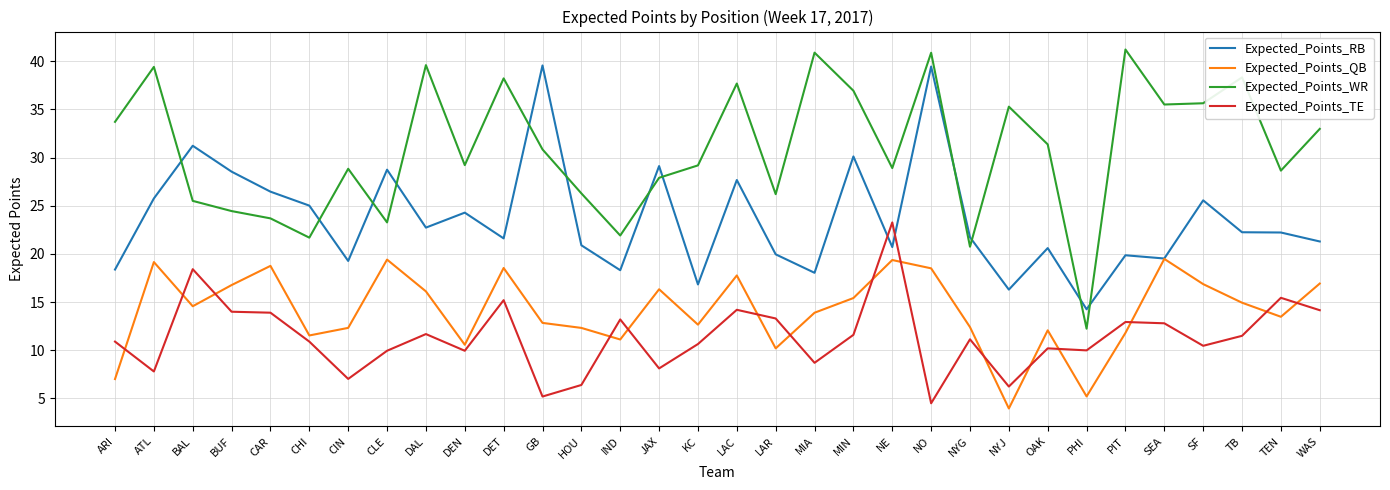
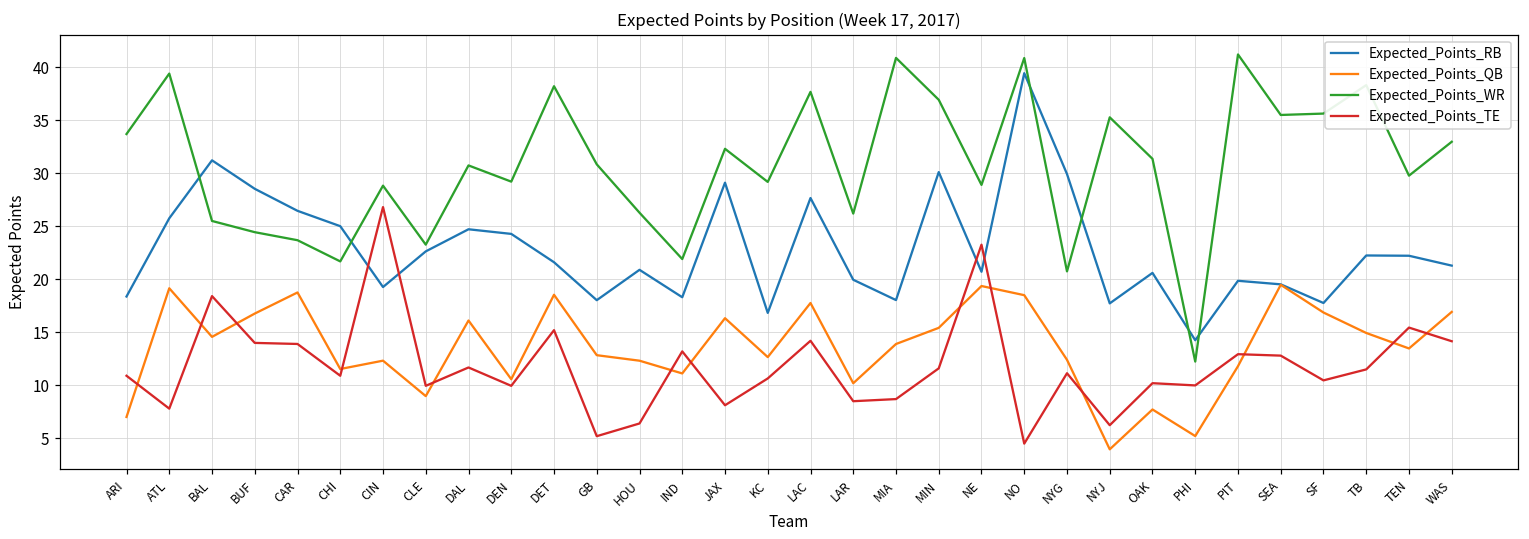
  {
    "Expected_Points_RB": {
      "ARI": 18,
      "ATL": 26,
      "BAL": 31,
      "BUF": 29,
      "CAR": 26,
      "CHI": 25,
      "CIN": 19,
-     "CLE": 29,
-     "DAL": 23,
+     "CLE": 23,
+     "DAL": 25,
      "DEN": 24,
      "DET": 22,
-     "GB": 40,
+     "GB": 18,
      "HOU": 21,
      "IND": 18,
      "JAX": 29,
      "KC": 17,
      "LAC": 28,
      "LAR": 20,
      "MIA": 18,
      "MIN": 30,
      "NE": 21,
      "NO": 39,
-     "NYG": 22,
-     "NYJ": 16,
+     "NYG": 30,
+     "NYJ": 18,
      "OAK": 21,
      "PHI": 14,
      "PIT": 20,
-     "SF": 26,
+     "SF": 18,
      "TB": 22,
      "TEN": 22,
      "WAS": 21
    },
    "Expected_Points_QB": {
      "ARI": 7,
      "ATL": 19,
      "BAL": 15,
      "BUF": 17,
      "CAR": 19,
      "CHI": 12,
      "CIN": 12,
-     "CLE": 19,
+     "CLE": 9,
      "DAL": 16,
      "DEN": 11,
      "DET": 19,
      "GB": 13,
      "HOU": 12,
      "IND": 11,
      "JAX": 16,
      "KC": 13,
      "LAC": 18,
      "LAR": 10,
      "MIA": 14,
      "MIN": 15,
      "NE": 19,
      "NO": 19,
      "NYG": 12,
      "NYJ": 4,
-     "OAK": 12,
+     "OAK": 8,
      "PHI": 5,
      "PIT": 12,
      "SF": 17,
      "TB": 15,
      "TEN": 13,
      "WAS": 17
    },
    "Expected_Points_WR": {
      "ARI": 34,
      "ATL": 39,
      "BAL": 26,
      "BUF": 24,
      "CAR": 24,
      "CHI": 22,
      "CIN": 29,
      "CLE": 23,
-     "DAL": 40,
+     "DAL": 31,
      "DEN": 29,
      "DET": 38,
      "GB": 31,
      "HOU": 26,
      "IND": 22,
-     "JAX": 28,
+     "JAX": 32,
      "KC": 29,
      "LAC": 38,
      "LAR": 26,
      "MIA": 41,
      "MIN": 37,
      "NE": 29,
      "NO": 41,
      "NYG": 21,
      "NYJ": 35,
      "OAK": 31,
      "PHI": 12,
      "PIT": 41,
      "SEA": 36,
      "SF": 36,
-     "TEN": 29,
+     "TEN": 30,
      "WAS": 33
    },
    "Expected_Points_TE": {
      "ARI": 11,
      "ATL": 8,
      "BAL": 18,
      "BUF": 14,
      "CAR": 14,
      "CHI": 11,
-     "CIN": 7,
+     "CIN": 27,
      "CLE": 10,
      "DAL": 12,
      "DEN": 10,
      "DET": 15,
      "GB": 5,
      "HOU": 6,
      "IND": 13,
      "JAX": 8,
      "KC": 11,
      "LAC": 14,
-     "LAR": 13,
+     "LAR": 9,
      "MIA": 9,
      "MIN": 12,
      "NE": 23,
      "NO": 5,
      "NYG": 11,
      "NYJ": 6,
      "OAK": 10,
      "PHI": 10,
      "PIT": 13,
      "SEA": 13,
      "SF": 10,
      "TB": 12,
      "TEN": 15,
      "WAS": 14
    }
  }
